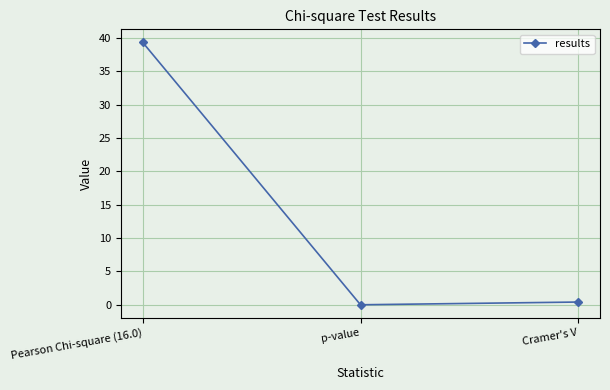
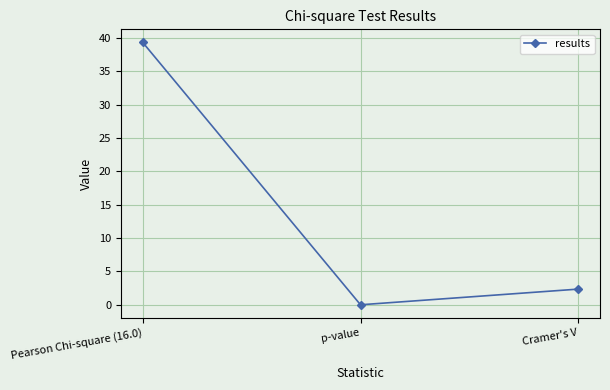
  {
    "Pearson Chi-square (16.0)": 39,
    "p-value": 0,
-   "Cramer's V": 0
+   "Cramer's V": 2
  }
